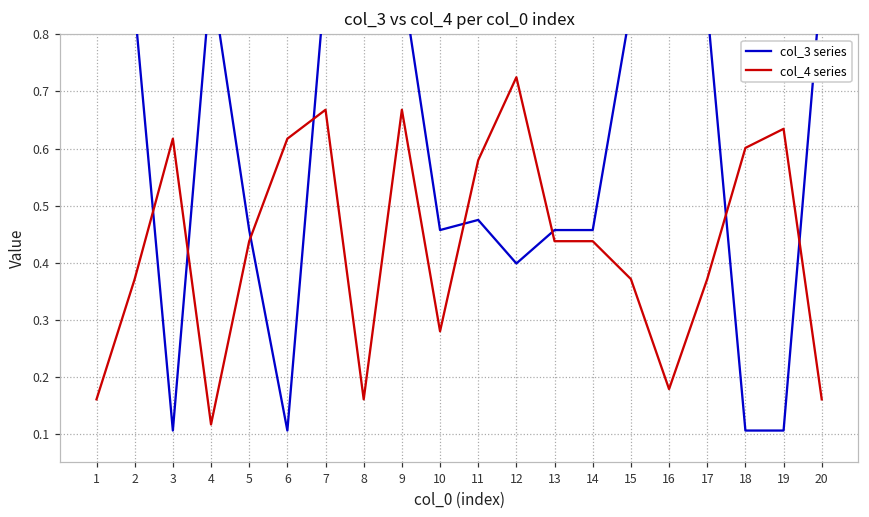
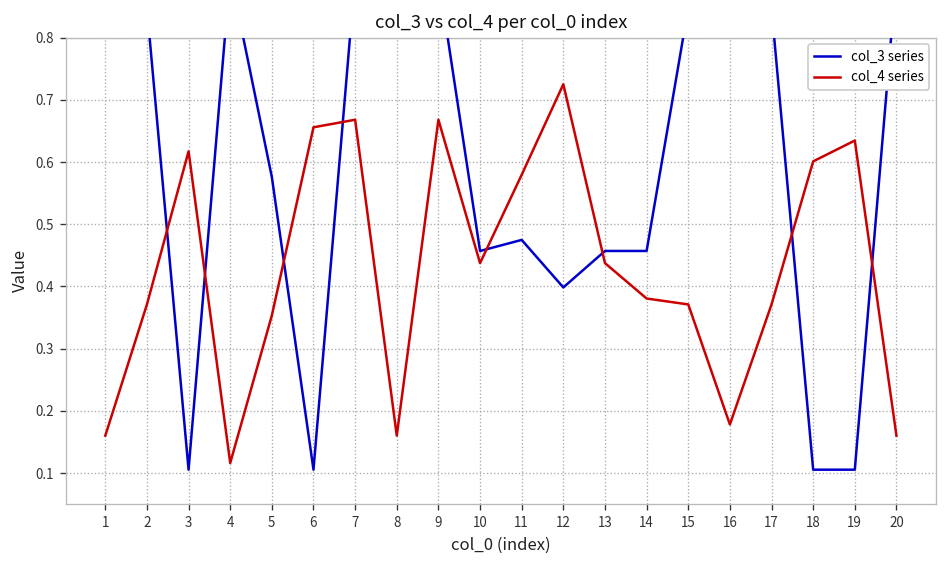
  {
    "col_3 series": {
      "3": 0.11,
-     "5": 0.46,
+     "5": 0.58,
      "6": 0.11,
      "10": 0.46,
      "11": 0.47,
      "12": 0.40,
      "13": 0.46,
      "14": 0.46,
      "18": 0.11,
      "19": 0.11
    },
    "col_4 series": {
      "1": 0.16,
      "2": 0.37,
      "3": 0.62,
      "4": 0.12,
-     "5": 0.44,
-     "6": 0.62,
+     "5": 0.35,
+     "6": 0.66,
      "7": 0.67,
      "8": 0.16,
      "9": 0.67,
-     "10": 0.28,
+     "10": 0.44,
      "11": 0.58,
      "12": 0.72,
      "13": 0.44,
-     "14": 0.44,
+     "14": 0.38,
      "15": 0.37,
      "16": 0.18,
      "17": 0.37,
      "18": 0.60,
      "19": 0.63,
      "20": 0.16
    }
  }
